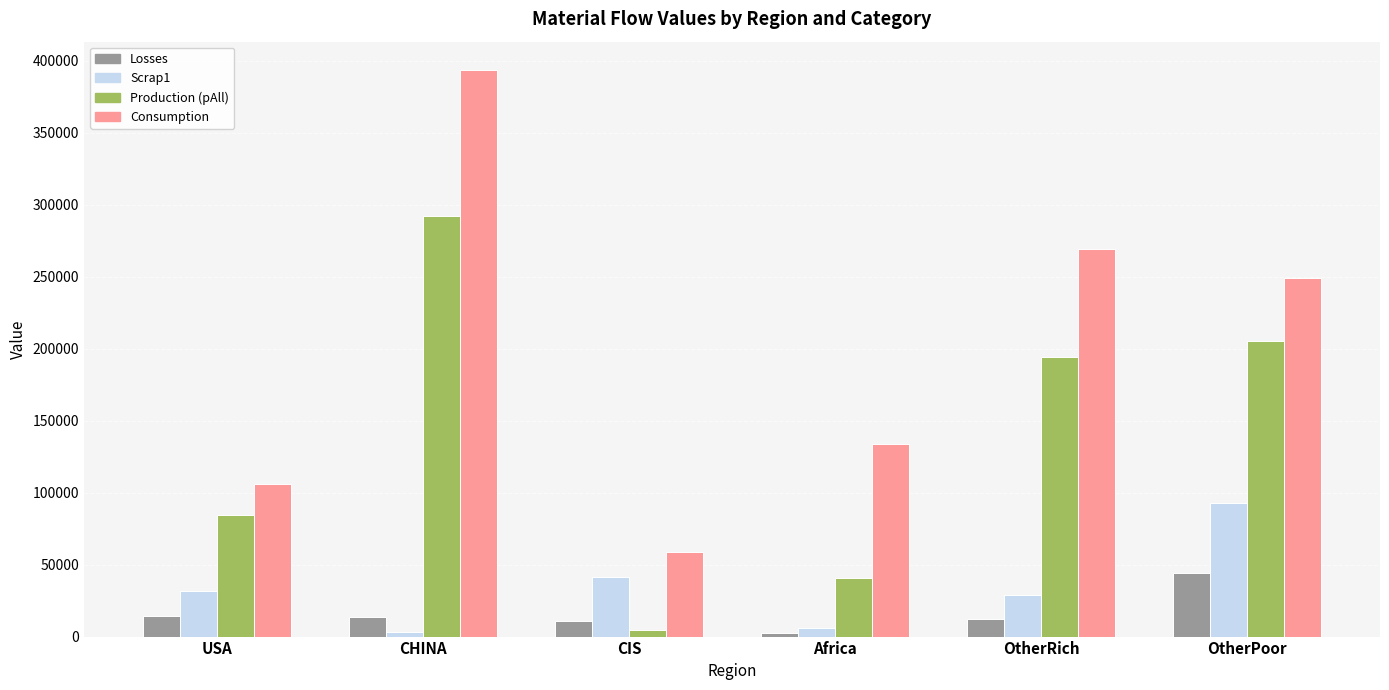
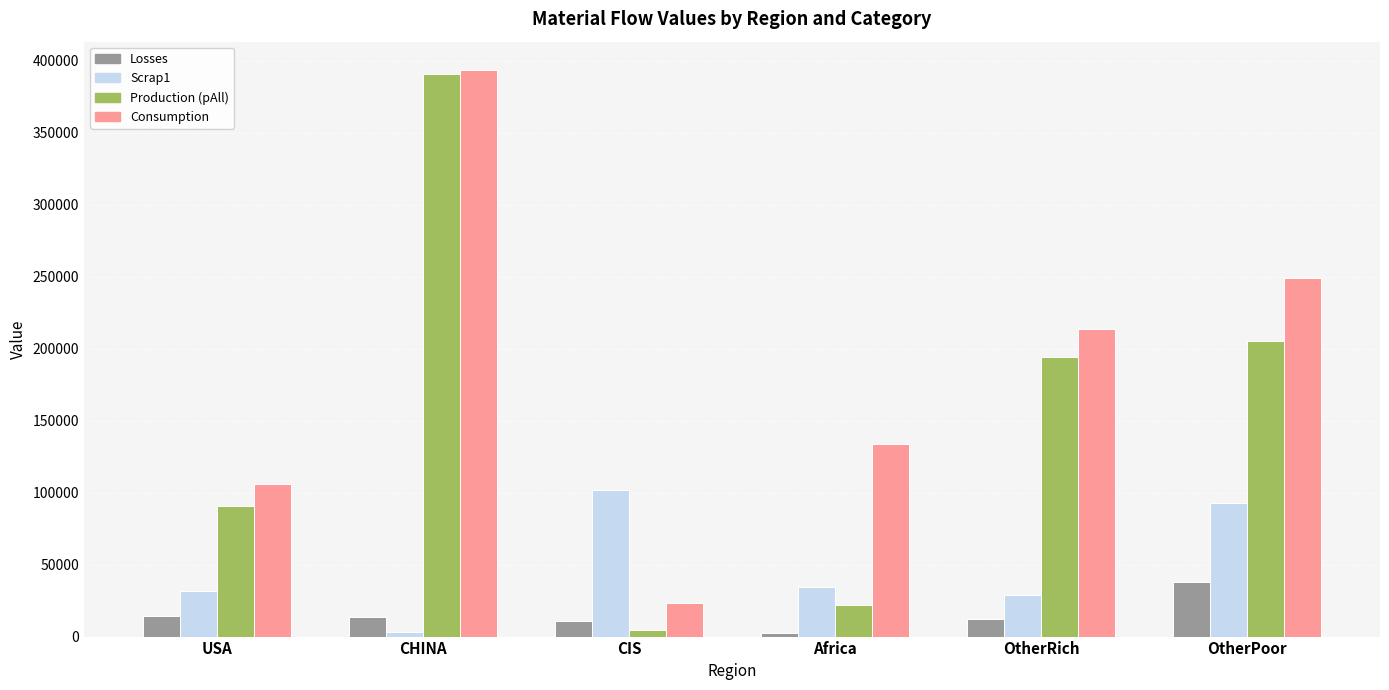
  {
    "Losses": {
      "USA": 14000,
      "CHINA": 14000,
      "CIS": 11000,
      "Africa": 3000,
      "OtherRich": 12000,
-     "OtherPoor": 44000
+     "OtherPoor": 38000
    },
    "Scrap1": {
      "USA": 31000,
      "CHINA": 3000,
-     "CIS": 41000,
-     "Africa": 6000,
+     "CIS": 102000,
+     "Africa": 34000,
      "OtherRich": 29000,
      "OtherPoor": 93000
    },
    "Production (pAll)": {
-     "USA": 84000,
-     "CHINA": 292000,
+     "USA": 91000,
+     "CHINA": 391000,
      "CIS": 5000,
-     "Africa": 41000,
+     "Africa": 22000,
      "OtherRich": 195000,
      "OtherPoor": 205000
    },
    "Consumption": {
      "USA": 106000,
      "CHINA": 394000,
-     "CIS": 59000,
+     "CIS": 24000,
      "Africa": 134000,
-     "OtherRich": 270000,
+     "OtherRich": 214000,
      "OtherPoor": 249000
    }
  }
